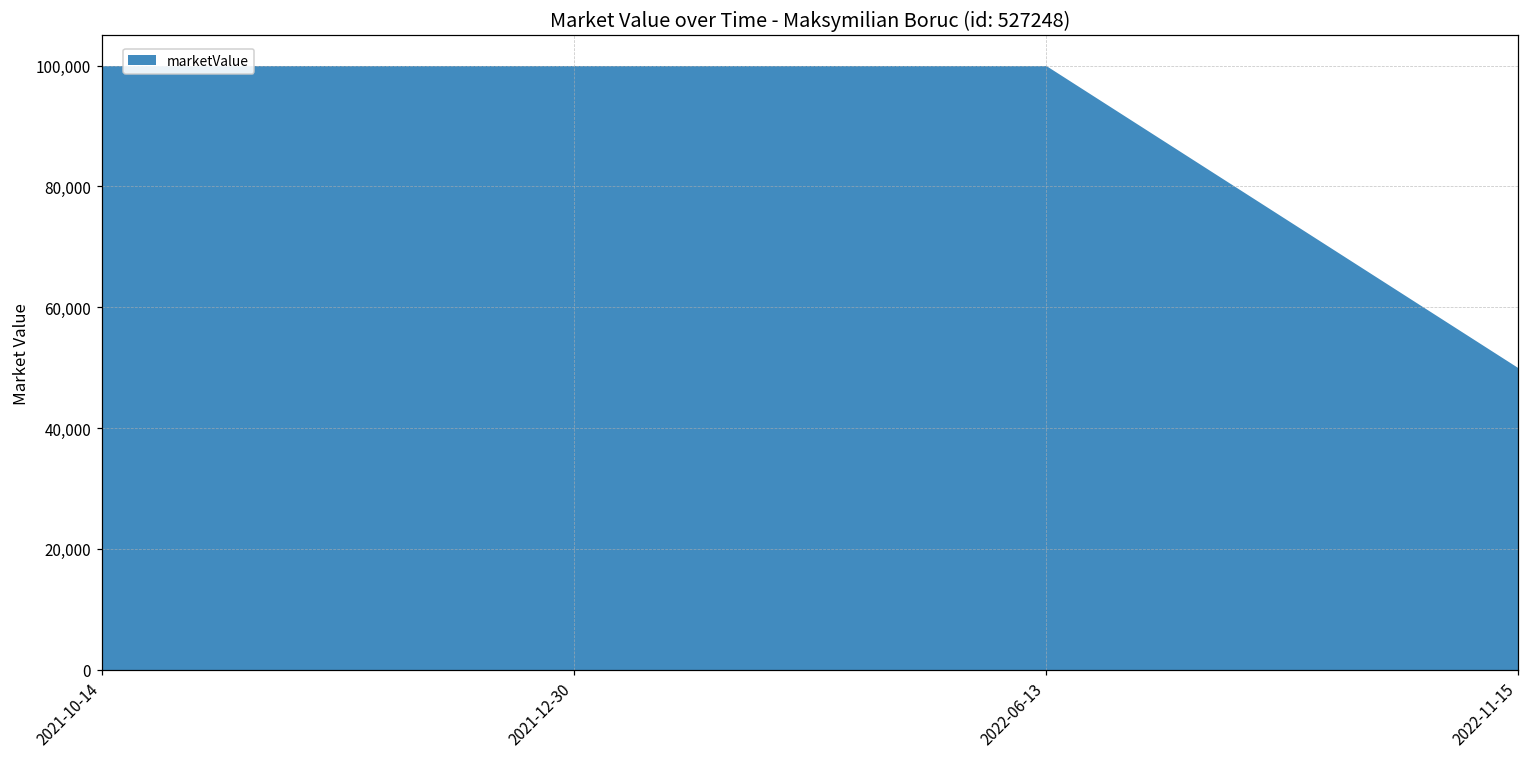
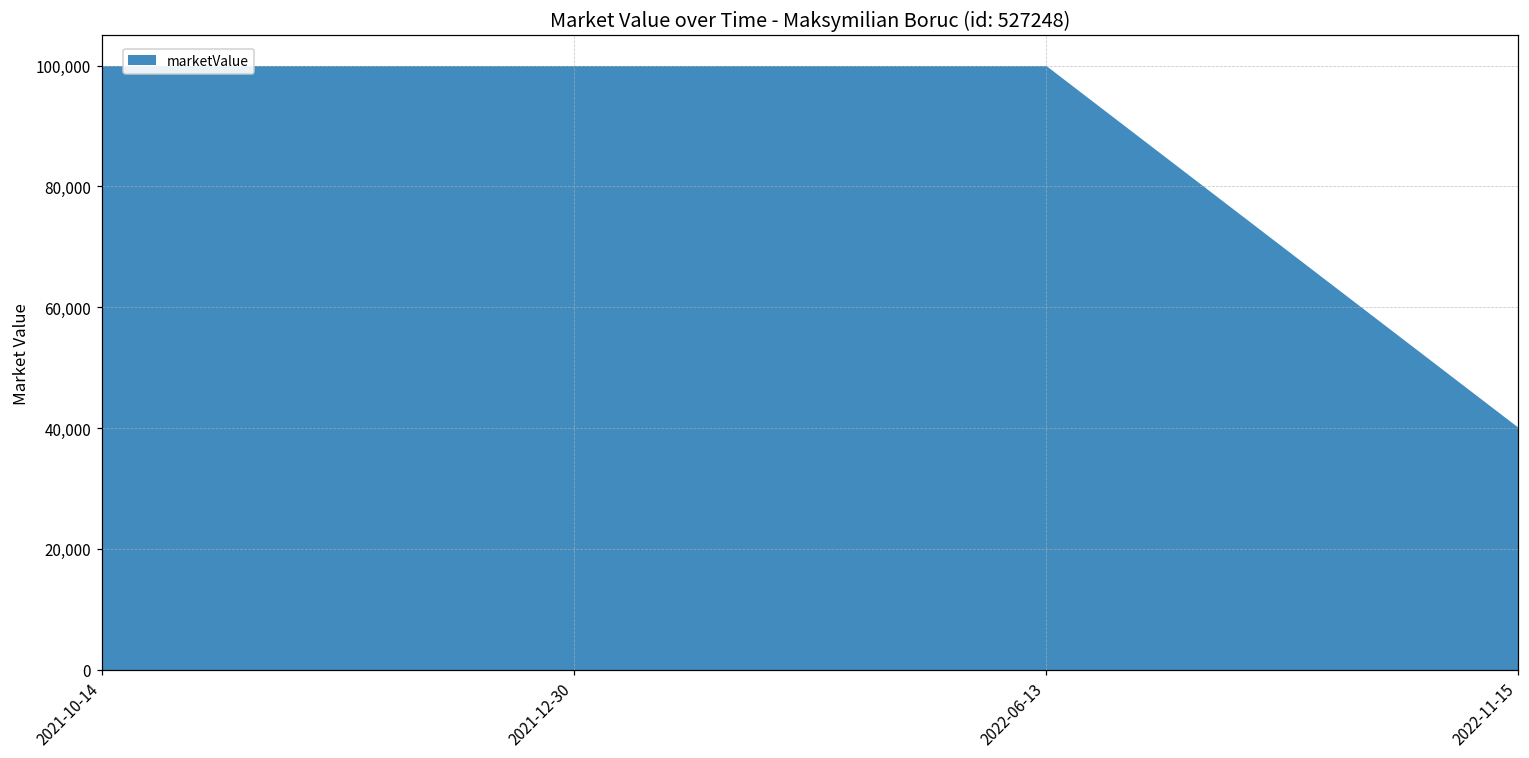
  {
    "2021-10-14": "100,000",
    "2021-12-30": "100,000",
    "2022-06-13": "100,000",
-   "2022-11-15": "50,000"
+   "2022-11-15": "40,000"
  }
